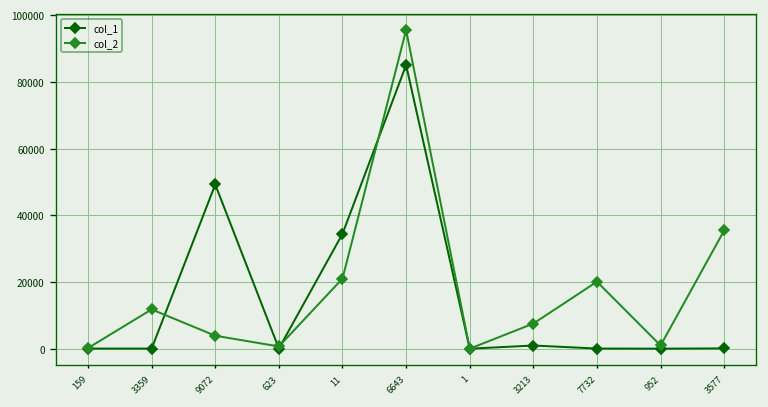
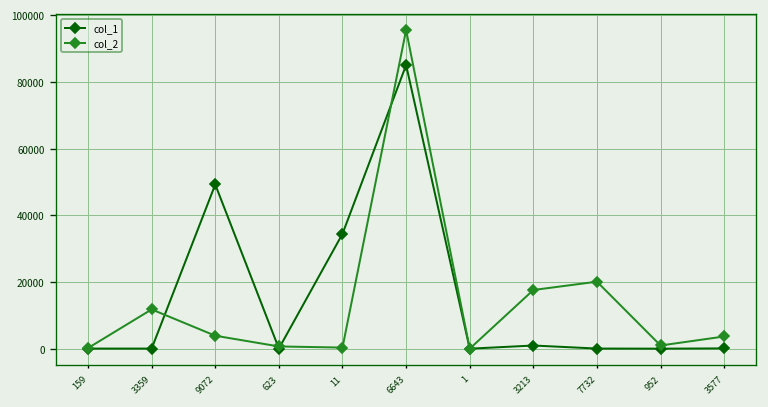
  {
    "col_1": {
      "3359": 0,
      "9072": 49000,
      "11": 34000,
      "6643": 85000,
      "3213": 1000,
      "7732": 0,
      "952": 0,
      "3577": 0
    },
    "col_2": {
      "3359": 12000,
      "9072": 4000,
-     "11": 21000,
+     "11": 0,
      "6643": 96000,
-     "3213": 8000,
+     "3213": 18000,
      "7732": 20000,
      "952": 1000,
-     "3577": 35000
+     "3577": 4000
    }
  }
